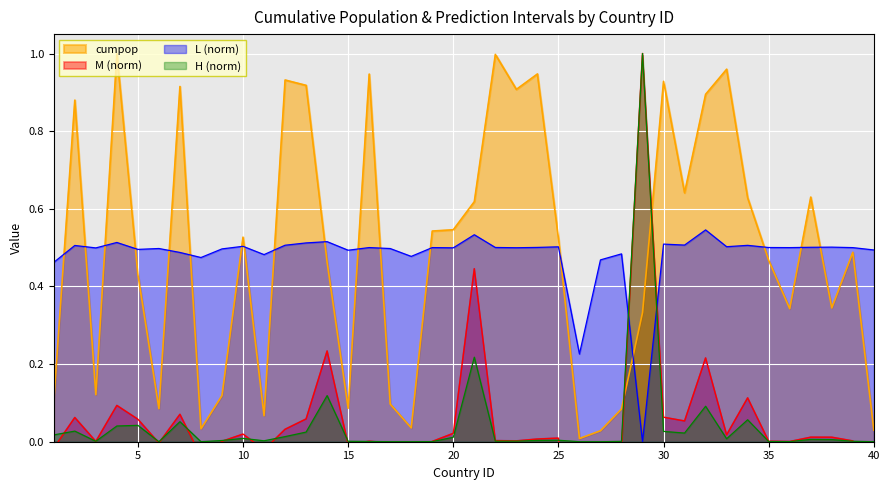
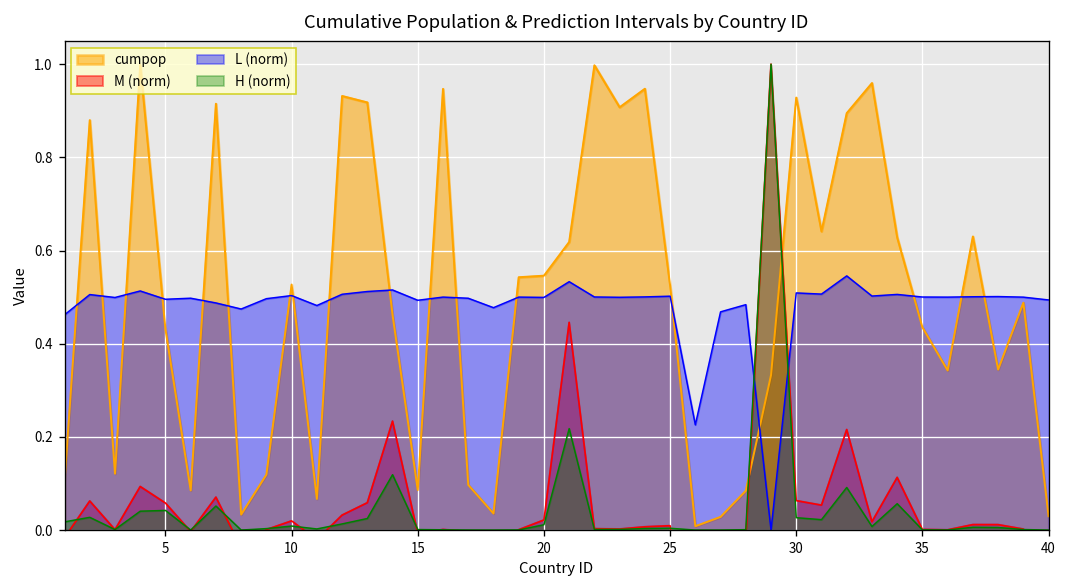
  {
    "cumpop": {
      "5": 0.43,
      "10": 0.53,
      "15": 0.09,
      "20": 0.55,
      "25": 0.52,
      "30": 0.93,
-     "35": 0.47,
+     "35": 0.44,
      "40": 0.03
    },
    "L (norm)": {
      "5": 0.50,
      "10": 0.50,
      "15": 0.49,
      "20": 0.50,
      "25": 0.50,
      "30": 0.51,
      "35": 0.50,
      "40": 0.49
    },
    "H (norm)": {
      "5": 0.04,
      "10": 0.01,
      "20": 0.01,
      "30": 0.03
    }
  }
